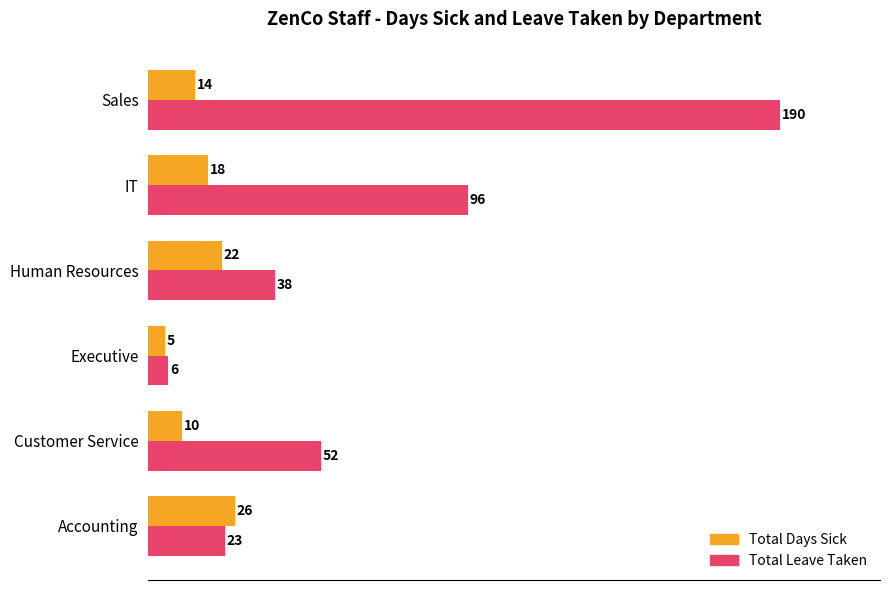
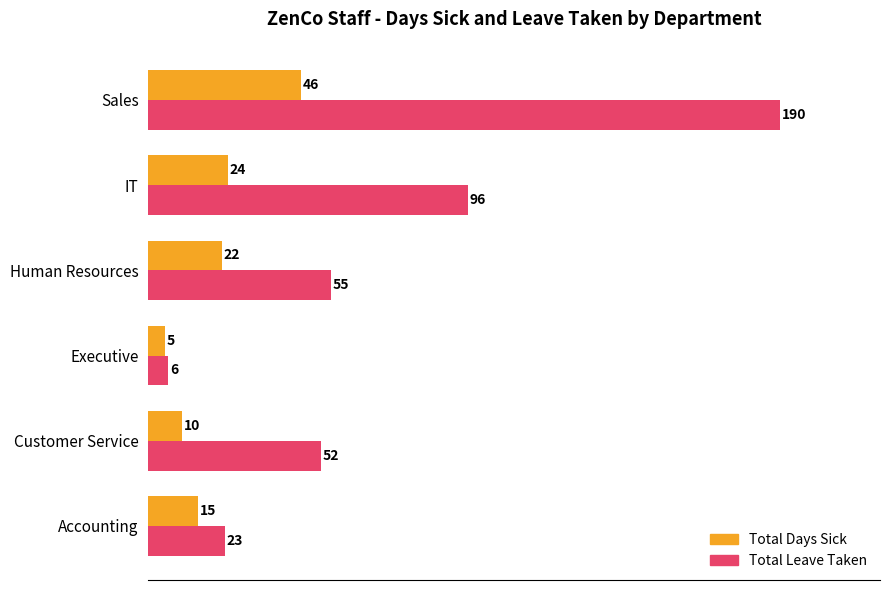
  {
    "Total Days Sick": {
-     "Sales": 14,
-     "IT": 18,
+     "Sales": 46,
+     "IT": 24,
      "Human Resources": 22,
      "Executive": 5,
      "Customer Service": 10,
-     "Accounting": 26
+     "Accounting": 15
    },
    "Total Leave Taken": {
      "Sales": 190,
      "IT": 96,
-     "Human Resources": 38,
+     "Human Resources": 55,
      "Executive": 6,
      "Customer Service": 52,
      "Accounting": 23
    }
  }
